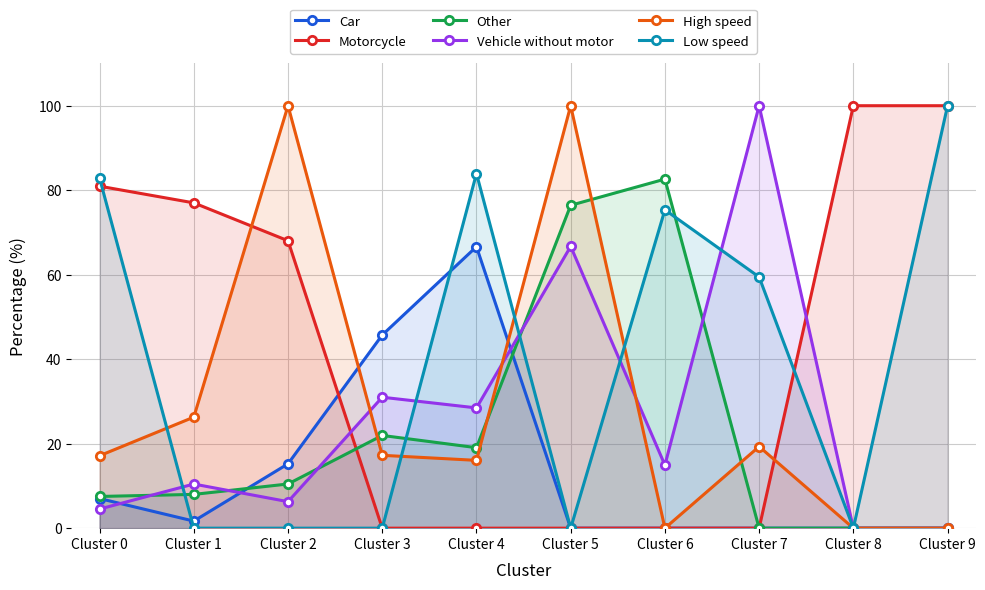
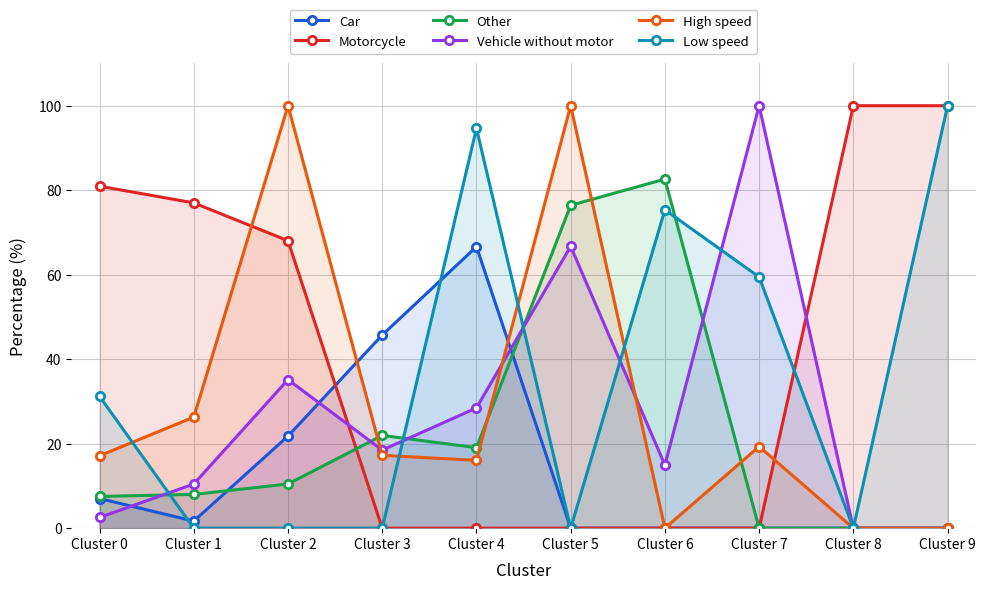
  {
    "Car": {
      "Cluster 1": 2,
-     "Cluster 2": 15,
+     "Cluster 2": 22,
      "Cluster 3": 46,
      "Cluster 4": 67
    },
    "Other": {
      "Cluster 1": 8,
      "Cluster 2": 10,
      "Cluster 3": 22,
      "Cluster 4": 19,
      "Cluster 5": 76,
      "Cluster 6": 83
    },
    "Vehicle without motor": {
-     "Cluster 0": 5,
+     "Cluster 0": 3,
      "Cluster 1": 10,
-     "Cluster 2": 6,
-     "Cluster 3": 31,
+     "Cluster 2": 35,
+     "Cluster 3": 18,
      "Cluster 4": 28,
      "Cluster 5": 67,
      "Cluster 6": 15,
      "Cluster 7": 100
    },
    "Low speed": {
-     "Cluster 0": 83,
+     "Cluster 0": 31,
      "Cluster 1": 0,
      "Cluster 2": 0,
-     "Cluster 4": 84,
+     "Cluster 4": 95,
      "Cluster 6": 75,
      "Cluster 7": 59
    }
  }
